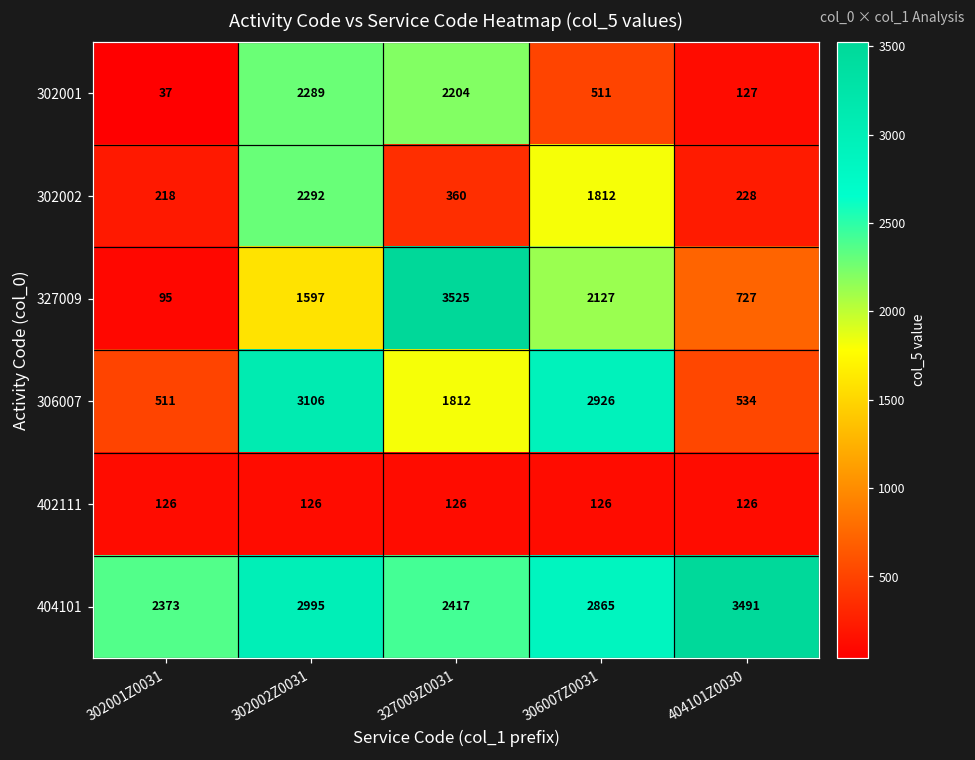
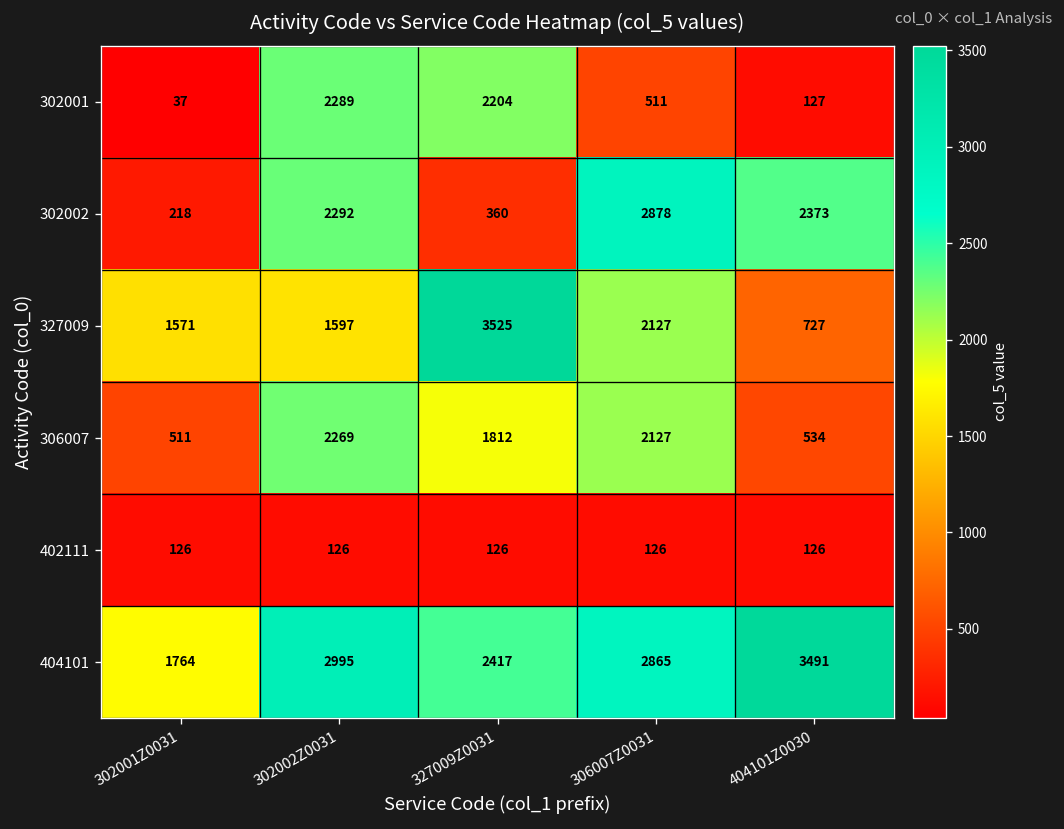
  {
    "302001": {
      "302001Z0031": 37,
      "302002Z0031": 2289,
      "327009Z0031": 2204,
      "306007Z0031": 511,
      "404101Z0030": 127
    },
    "302002": {
      "302001Z0031": 218,
      "302002Z0031": 2292,
      "327009Z0031": 360,
-     "306007Z0031": 1812,
-     "404101Z0030": 228
+     "306007Z0031": 2878,
+     "404101Z0030": 2373
    },
    "327009": {
-     "302001Z0031": 95,
+     "302001Z0031": 1571,
      "302002Z0031": 1597,
      "327009Z0031": 3525,
      "306007Z0031": 2127,
      "404101Z0030": 727
    },
    "306007": {
      "302001Z0031": 511,
-     "302002Z0031": 3106,
+     "302002Z0031": 2269,
      "327009Z0031": 1812,
-     "306007Z0031": 2926,
+     "306007Z0031": 2127,
      "404101Z0030": 534
    },
    "402111": {
      "302001Z0031": 126,
      "302002Z0031": 126,
      "327009Z0031": 126,
      "306007Z0031": 126,
      "404101Z0030": 126
    },
    "404101": {
-     "302001Z0031": 2373,
+     "302001Z0031": 1764,
      "302002Z0031": 2995,
      "327009Z0031": 2417,
      "306007Z0031": 2865,
      "404101Z0030": 3491
    }
  }
